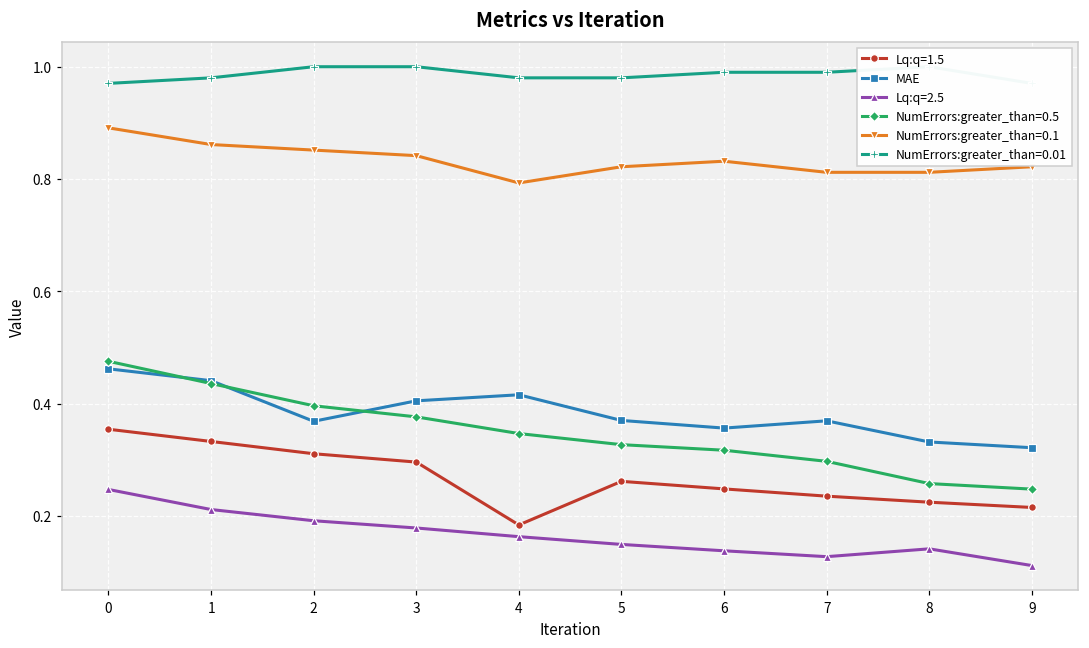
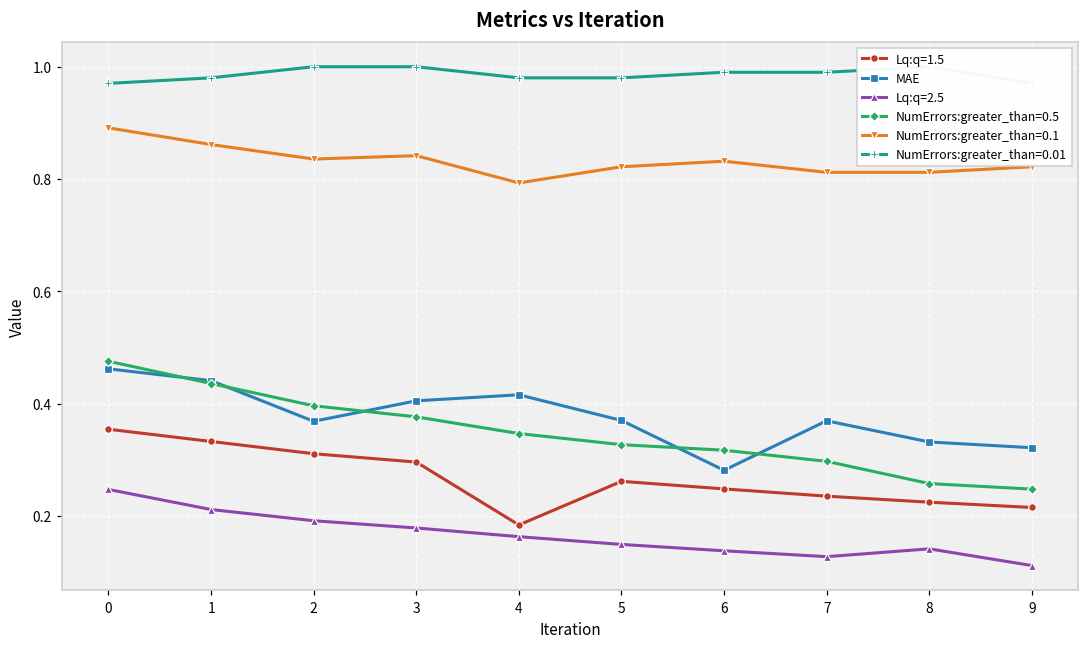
  {
    "Lq:q=1.5": {
      "0": 0.35,
      "1": 0.33,
      "2": 0.31,
      "3": 0.30,
      "4": 0.18,
      "5": 0.26,
      "6": 0.25,
      "7": 0.24,
      "8": 0.22,
      "9": 0.21
    },
    "MAE": {
      "0": 0.46,
      "1": 0.44,
      "2": 0.37,
      "3": 0.40,
      "4": 0.42,
      "5": 0.37,
-     "6": 0.36,
+     "6": 0.28,
      "7": 0.37,
      "8": 0.33,
      "9": 0.32
    },
    "Lq:q=2.5": {
      "0": 0.25,
      "1": 0.21,
      "2": 0.19,
      "3": 0.18,
      "4": 0.16,
      "5": 0.15,
      "6": 0.14,
      "7": 0.13,
      "8": 0.14,
      "9": 0.11
    },
    "NumErrors:greater_than=0.1": {
      "0": 0.89,
      "1": 0.86,
-     "2": 0.85,
+     "2": 0.84,
      "3": 0.84,
      "4": 0.79,
      "5": 0.82,
      "6": 0.83,
      "7": 0.81,
      "8": 0.81,
      "9": 0.82
    }
  }
